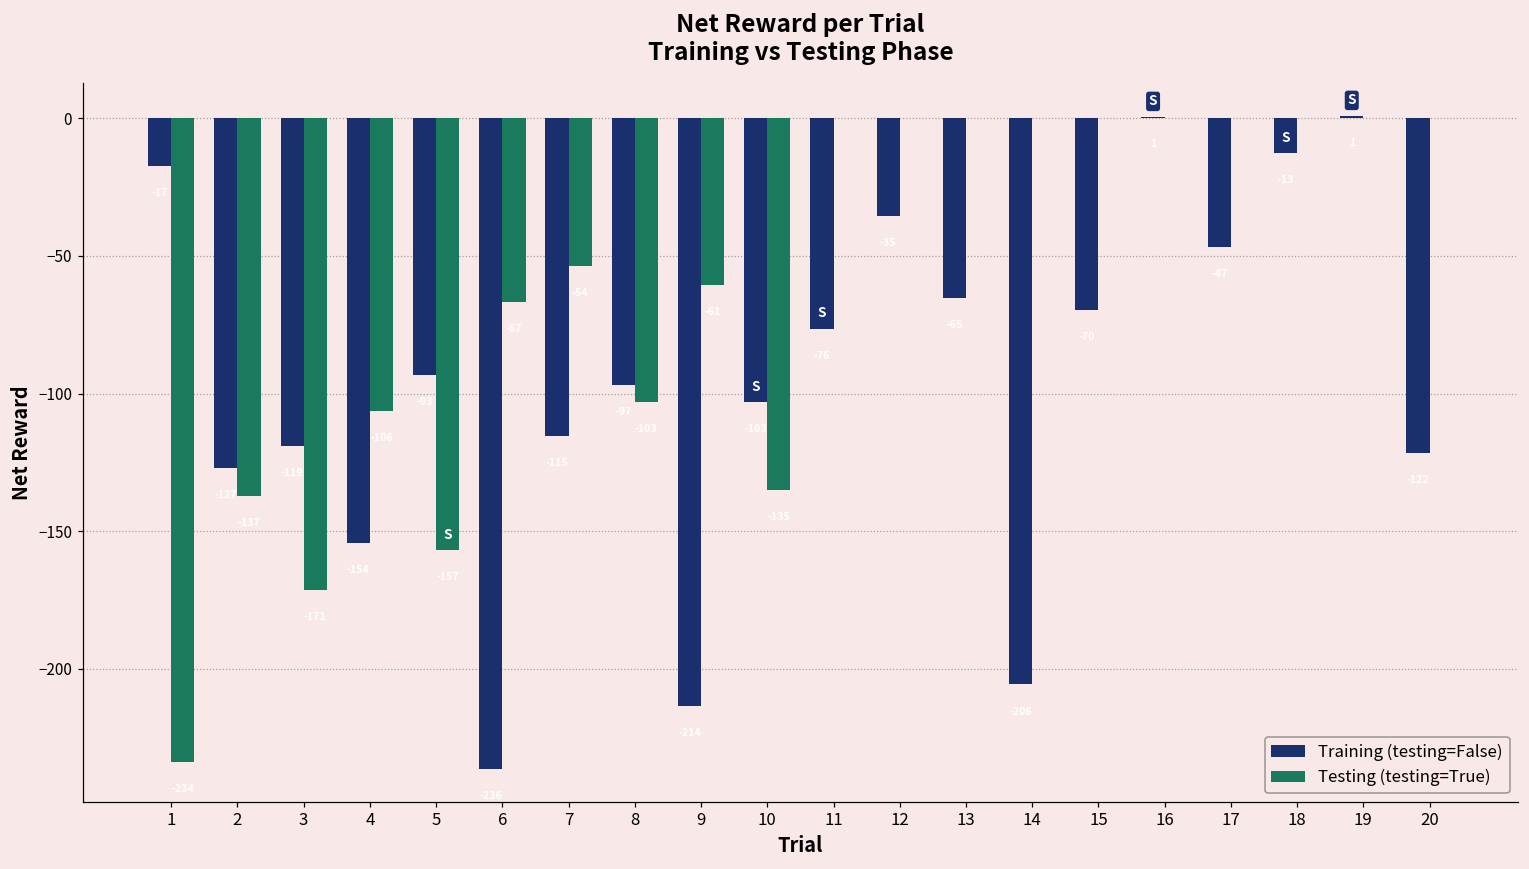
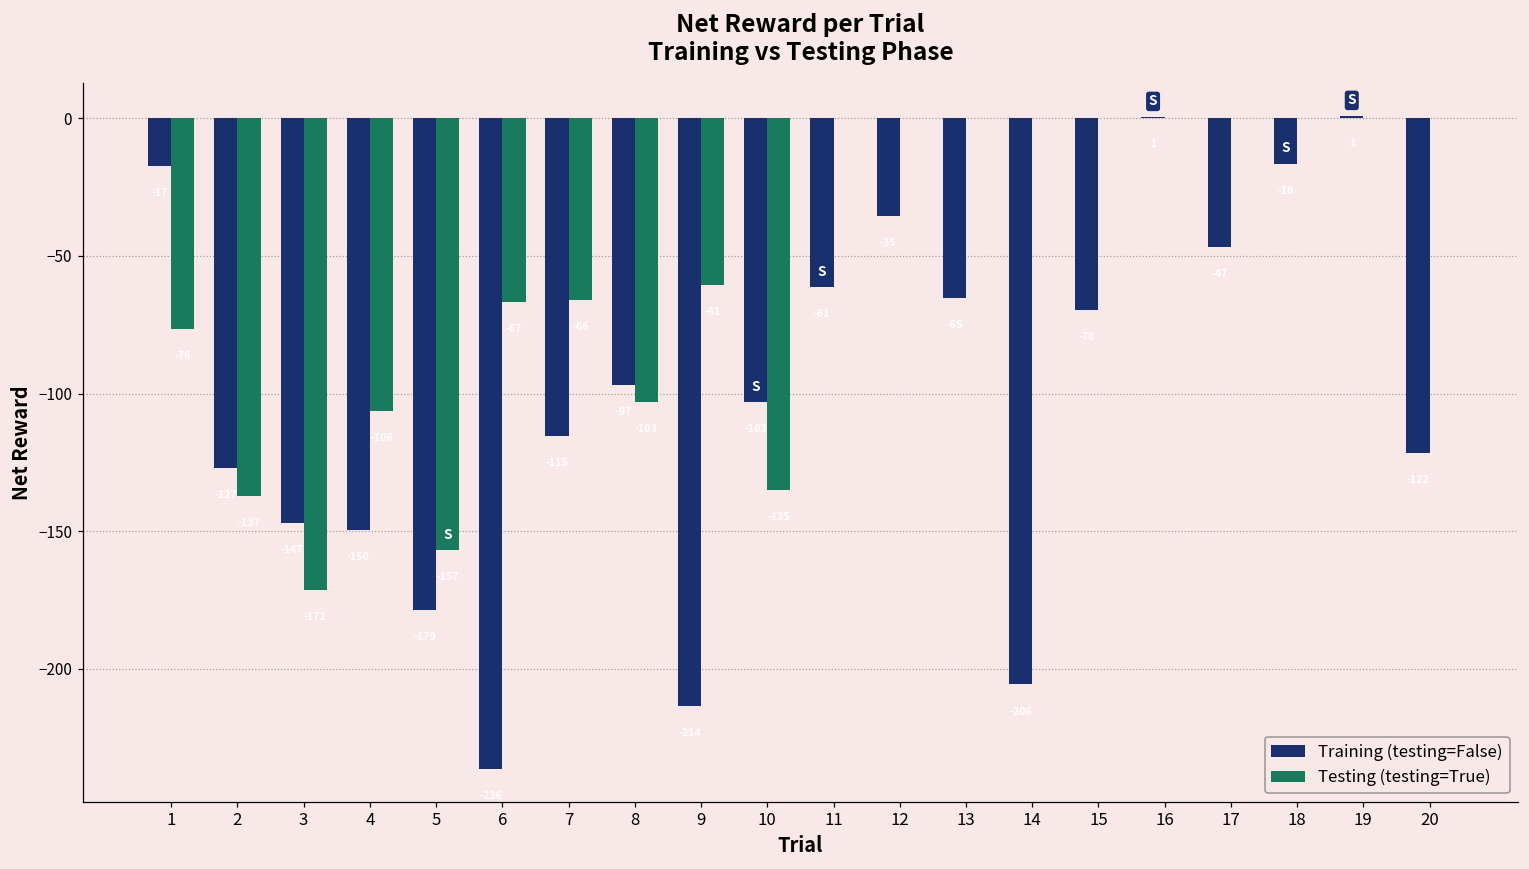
  {
    "Training (testing=False)": {
      "1": -17,
      "2": -127,
-     "3": -119,
-     "4": -154,
-     "5": -93,
+     "3": -147,
+     "4": -150,
+     "5": -179,
      "6": -236,
      "7": -115,
      "8": -97,
      "9": -214,
      "10": -103,
-     "11": -76,
+     "11": -61,
      "12": -35,
      "13": -65,
      "14": -206,
      "15": -70,
      "17": -47,
-     "18": -13,
+     "18": -16,
      "20": -122
    },
    "Testing (testing=True)": {
-     "1": -234,
+     "1": -76,
      "2": -137,
      "3": -171,
      "4": -106,
      "5": -157,
      "6": -67,
-     "7": -54,
+     "7": -66,
      "8": -103,
      "9": -61,
      "10": -135,
      "11": 0,
      "12": 0,
      "13": 0,
      "14": 0,
      "15": 0,
      "16": 0,
      "17": 0,
      "18": 0,
      "19": 0,
      "20": 0
    }
  }
